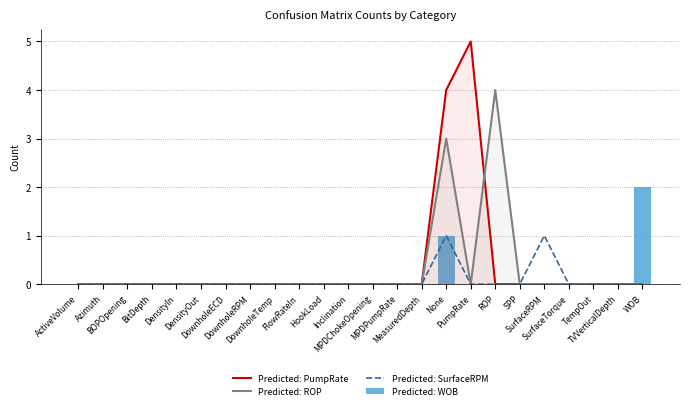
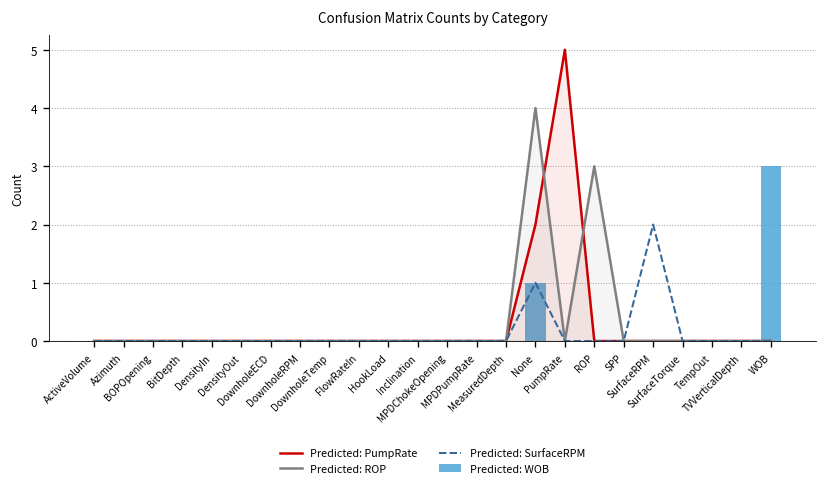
  {
    "Predicted: WOB": {
      "ActiveVolume": 0,
      "Azimuth": 0,
      "BOPOpening": 0,
      "BitDepth": 0,
      "DensityIn": 0,
      "DensityOut": 0,
      "DownholeECD": 0,
      "DownholeRPM": 0,
      "DownholeTemp": 0,
      "FlowRateIn": 0,
      "HookLoad": 0,
      "Inclination": 0,
      "MPDChokeOpening": 0,
      "MPDPumpRate": 0,
      "MeasuredDepth": 0,
      "None": 1,
      "PumpRate": 0,
      "ROP": 0,
      "SPP": 0,
      "SurfaceRPM": 0,
      "SurfaceTorque": 0,
      "TempOut": 0,
      "TVVerticalDepth": 0,
-     "WOB": 2
+     "WOB": 3
    },
    "Predicted: PumpRate": {
-     "None": 4,
+     "None": 2,
      "PumpRate": 5
    },
    "Predicted: ROP": {
-     "None": 3,
-     "ROP": 4
+     "None": 4,
+     "ROP": 3
    },
    "Predicted: SurfaceRPM": {
      "None": 1,
-     "SurfaceRPM": 1
+     "SurfaceRPM": 2
    }
  }
